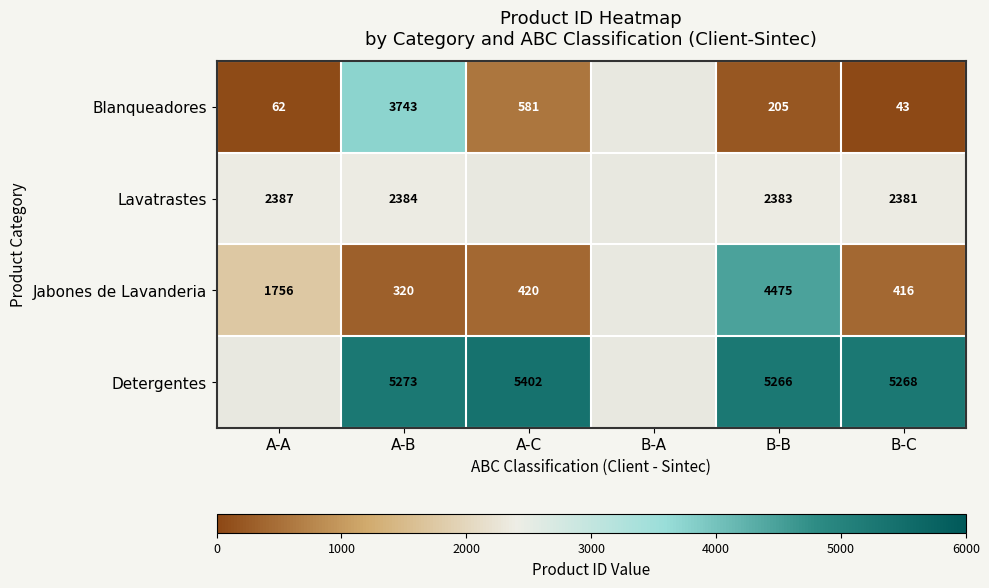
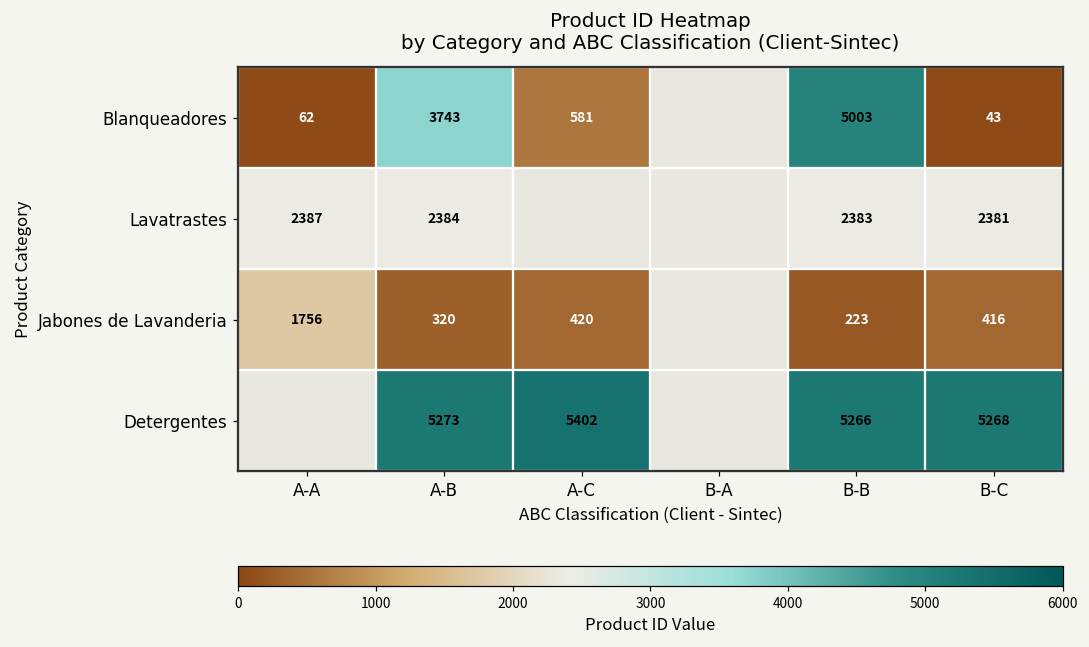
  {
    "Blanqueadores": {
      "A-A": 62,
      "A-B": 3743,
      "A-C": 581,
-     "B-B": 205,
+     "B-B": 5003,
      "B-C": 43
    },
    "Lavatrastes": {
      "A-A": 2387,
      "A-B": 2384,
      "B-B": 2383,
      "B-C": 2381
    },
    "Jabones de Lavanderia": {
      "A-A": 1756,
      "A-B": 320,
      "A-C": 420,
-     "B-B": 4475,
+     "B-B": 223,
      "B-C": 416
    },
    "Detergentes": {
      "A-B": 5273,
      "A-C": 5402,
      "B-B": 5266,
      "B-C": 5268
    }
  }
